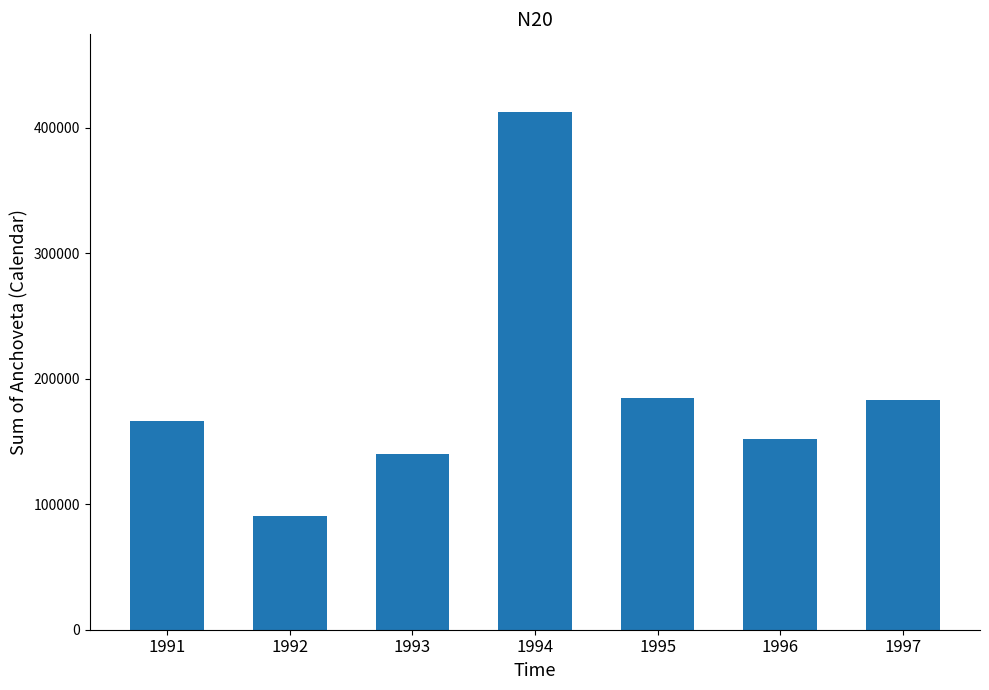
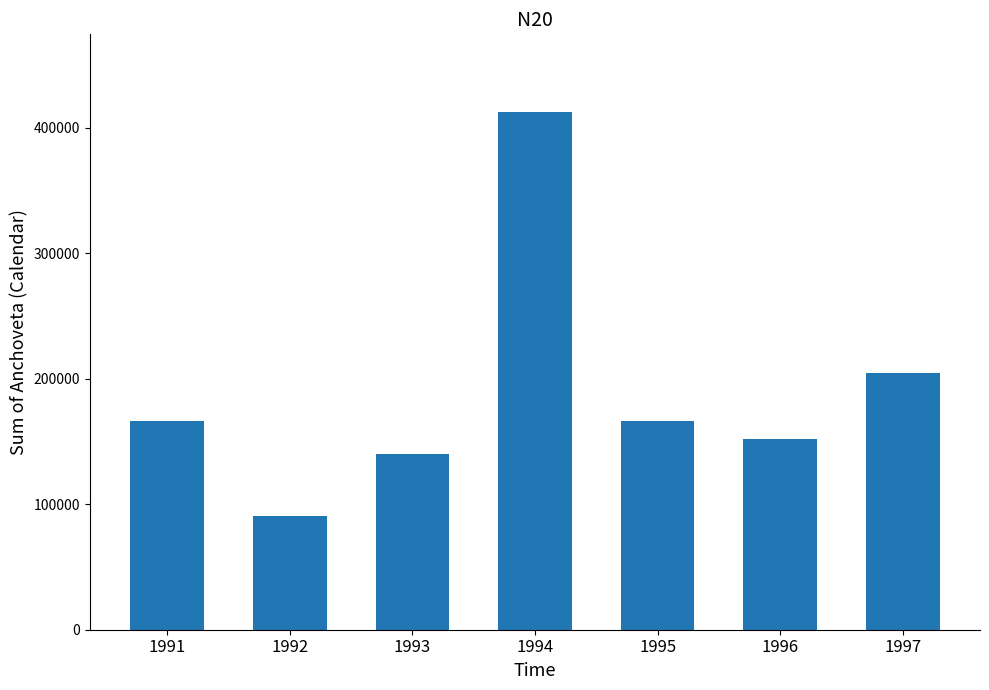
  {
    "1991": 166000,
    "1992": 91000,
    "1993": 140000,
    "1994": 413000,
-   "1995": 185000,
+   "1995": 167000,
    "1996": 152000,
-   "1997": 183000
+   "1997": 205000
  }
